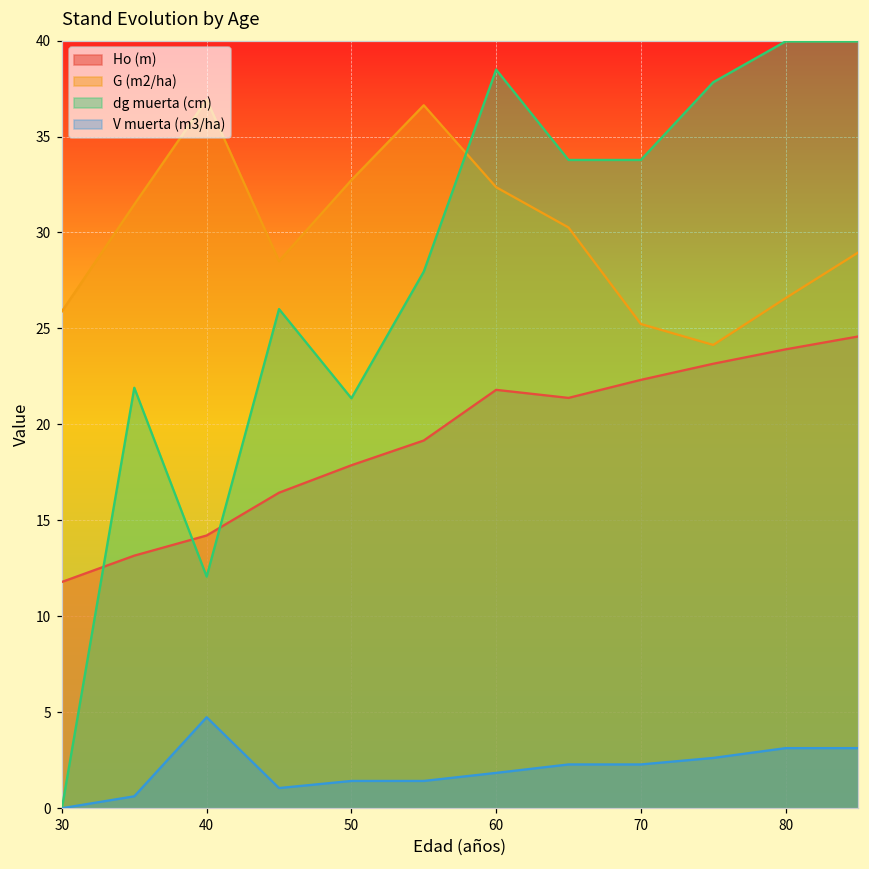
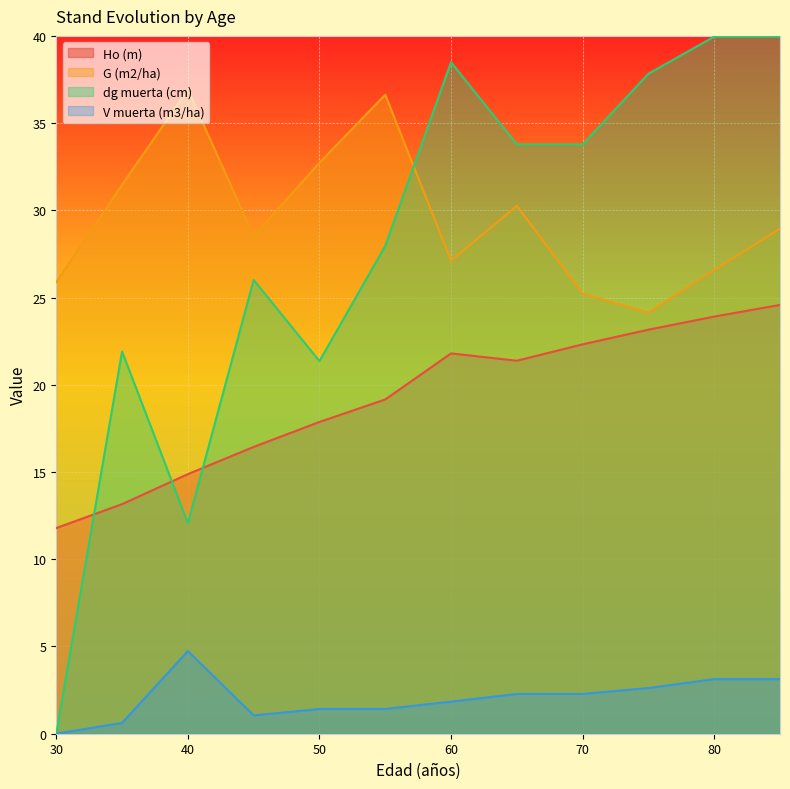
  {
    "Ho (m)": {
      "30": 11.8,
-     "40": 14.2,
+     "40": 14.9,
      "50": 17.9,
      "60": 21.8,
      "70": 22.3,
      "80": 23.9
    },
    "G (m2/ha)": {
      "30": 25.9,
      "50": 32.7,
-     "60": 32.4,
+     "60": 27.1,
      "70": 25.2,
      "80": 26.6
    },
    "dg muerta (cm)": {
      "40": 12.1,
      "50": 21.4,
      "60": 38.5,
      "70": 33.8,
      "80": 40.0
    },
    "V muerta (m3/ha)": {
      "40": 4.7,
      "50": 1.4,
      "60": 1.8,
      "70": 2.3,
      "80": 3.1
    }
  }
